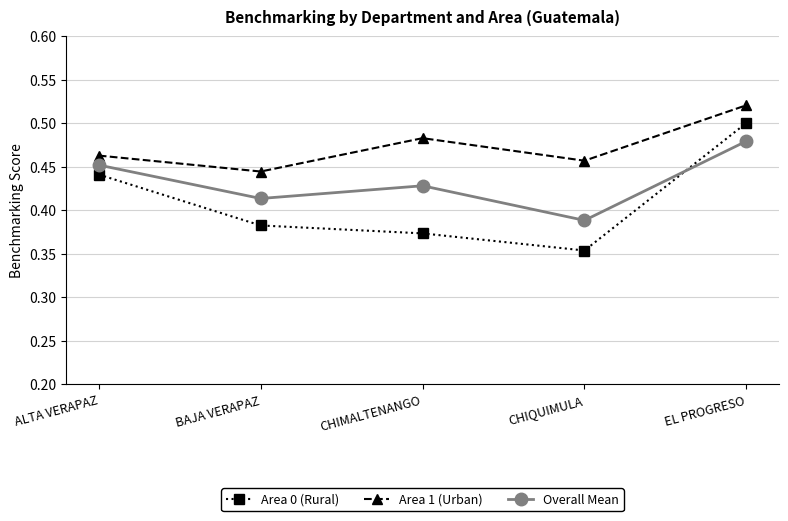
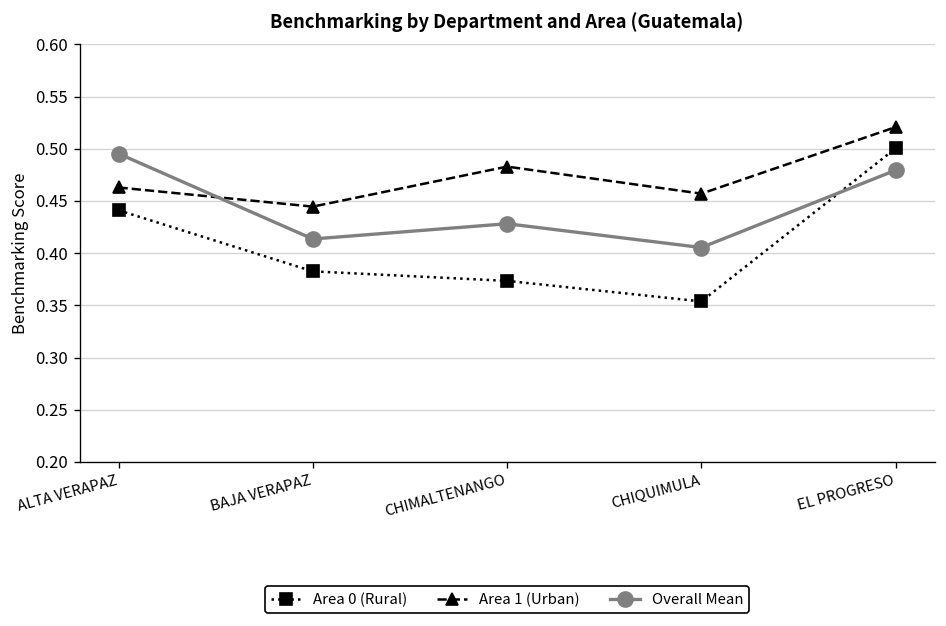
  {
    "Overall Mean": {
-     "ALTA VERAPAZ": 0.45,
+     "ALTA VERAPAZ": 0.50,
      "BAJA VERAPAZ": 0.41,
      "CHIMALTENANGO": 0.43,
-     "CHIQUIMULA": 0.39,
+     "CHIQUIMULA": 0.41,
      "EL PROGRESO": 0.48
    }
  }
